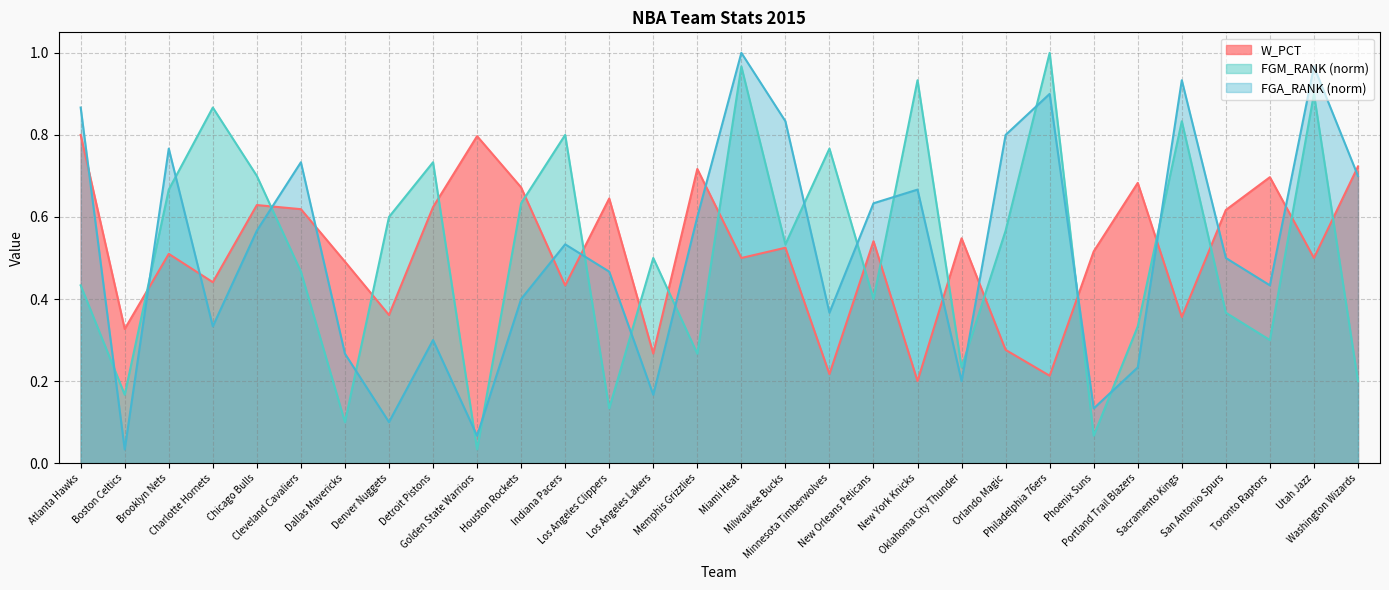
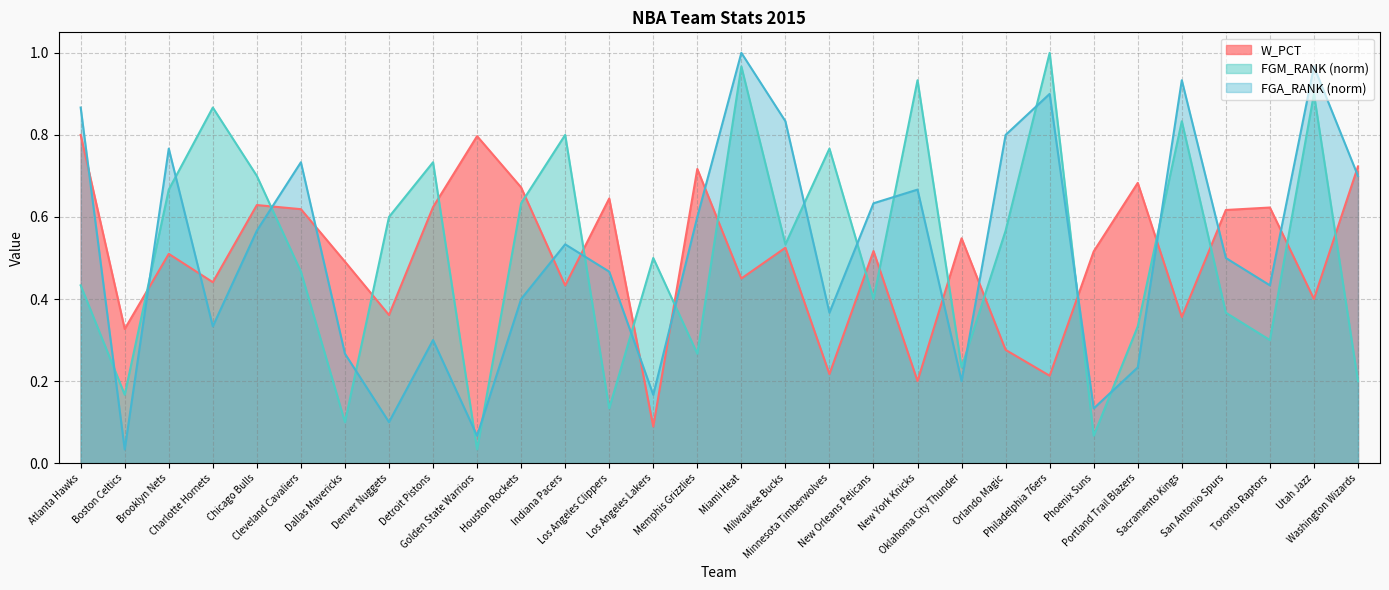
  {
    "W_PCT": {
      "Atlanta Hawks": 0.80,
      "Boston Celtics": 0.33,
      "Brooklyn Nets": 0.51,
      "Charlotte Hornets": 0.44,
      "Chicago Bulls": 0.63,
      "Cleveland Cavaliers": 0.62,
      "Dallas Mavericks": 0.49,
      "Denver Nuggets": 0.36,
      "Detroit Pistons": 0.62,
      "Golden State Warriors": 0.80,
      "Houston Rockets": 0.67,
      "Indiana Pacers": 0.43,
      "Los Angeles Clippers": 0.65,
-     "Los Angeles Lakers": 0.27,
+     "Los Angeles Lakers": 0.09,
      "Memphis Grizzlies": 0.72,
-     "Miami Heat": 0.50,
+     "Miami Heat": 0.45,
      "Milwaukee Bucks": 0.53,
      "Minnesota Timberwolves": 0.22,
-     "New Orleans Pelicans": 0.54,
+     "New Orleans Pelicans": 0.52,
      "New York Knicks": 0.20,
      "Oklahoma City Thunder": 0.55,
      "Orlando Magic": 0.28,
      "Philadelphia 76ers": 0.21,
      "Phoenix Suns": 0.52,
      "Portland Trail Blazers": 0.68,
      "Sacramento Kings": 0.36,
      "San Antonio Spurs": 0.62,
-     "Toronto Raptors": 0.70,
-     "Utah Jazz": 0.5,
+     "Toronto Raptors": 0.62,
+     "Utah Jazz": 0.4,
      "Washington Wizards": 0.72
    }
  }
